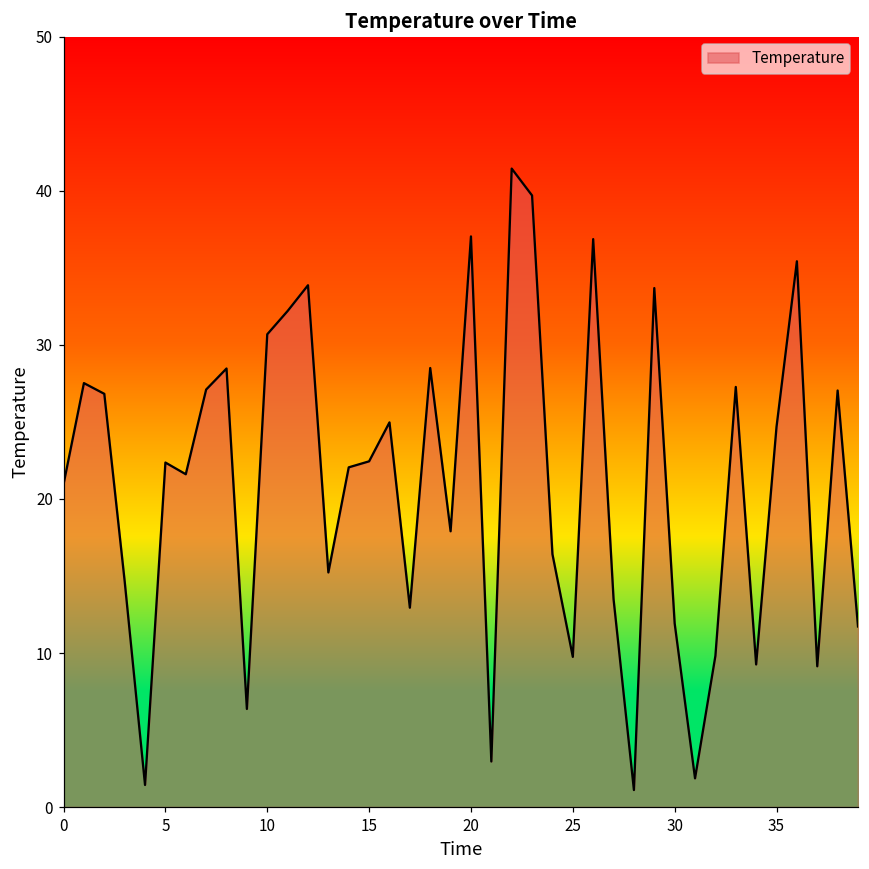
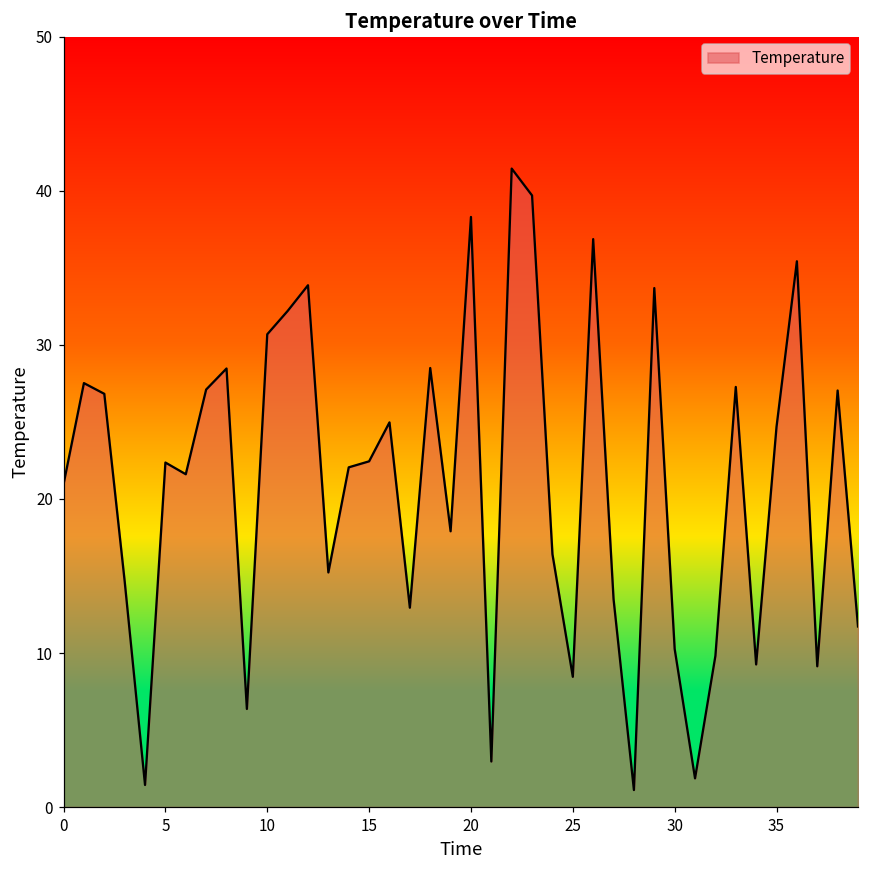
  {
    "0": 21.0,
    "5": 22.4,
    "10": 30.7,
    "15": 22.4,
-   "20": 37.0,
-   "25": 9.7,
-   "30": 11.9,
+   "20": 38.3,
+   "25": 8.5,
+   "30": 10.3,
    "35": 24.7
  }
